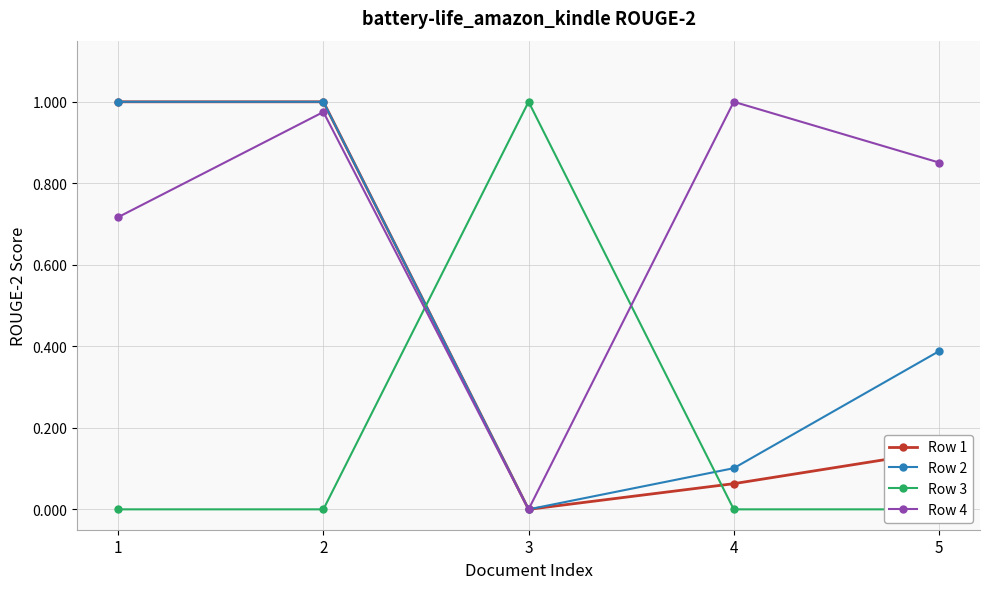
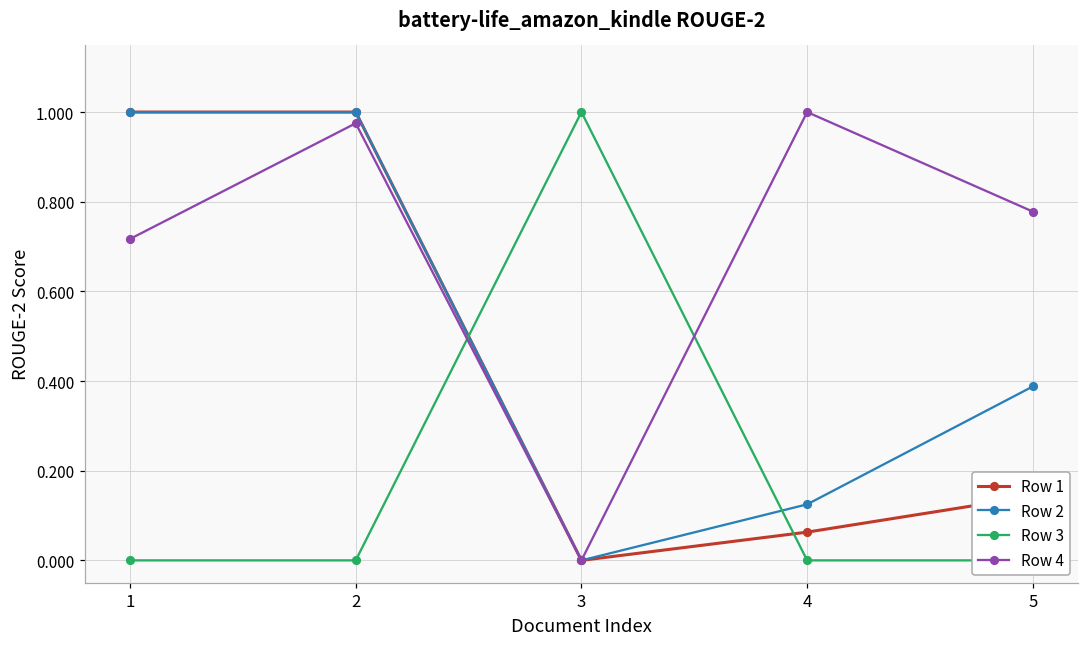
  {
    "Row 1": {
      "4": 0.06
    },
    "Row 2": {
-     "4": 0.10,
+     "4": 0.13,
      "5": 0.39
    },
    "Row 3": {
      "1": 0.00,
      "2": 0.00,
      "3": 1.00,
      "4": 0.00
    },
    "Row 4": {
      "1": 0.72,
      "2": 0.98,
      "4": 1.00,
-     "5": 0.85
+     "5": 0.78
    }
  }
